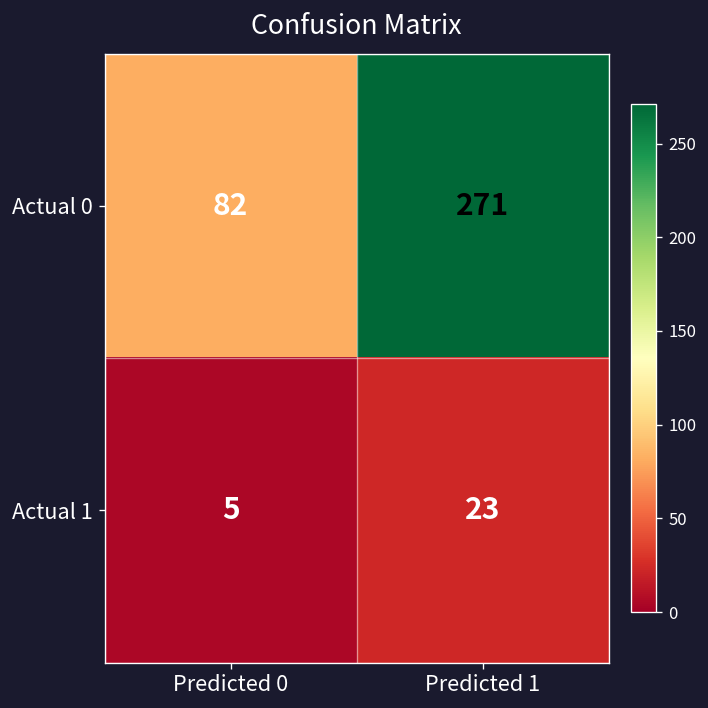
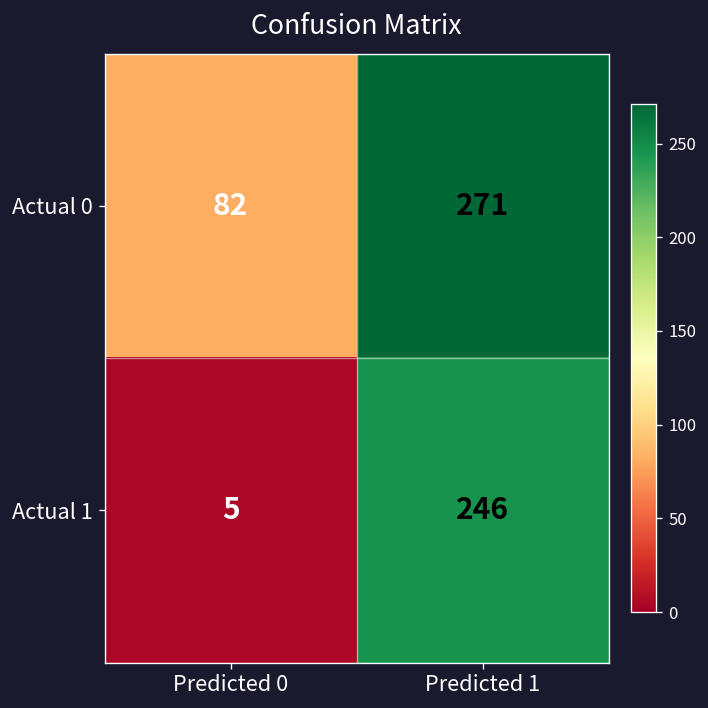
  {
    "Actual 0": {
      "Predicted 0": 82,
      "Predicted 1": 271
    },
    "Actual 1": {
      "Predicted 0": 5,
-     "Predicted 1": 23
+     "Predicted 1": 246
    }
  }
